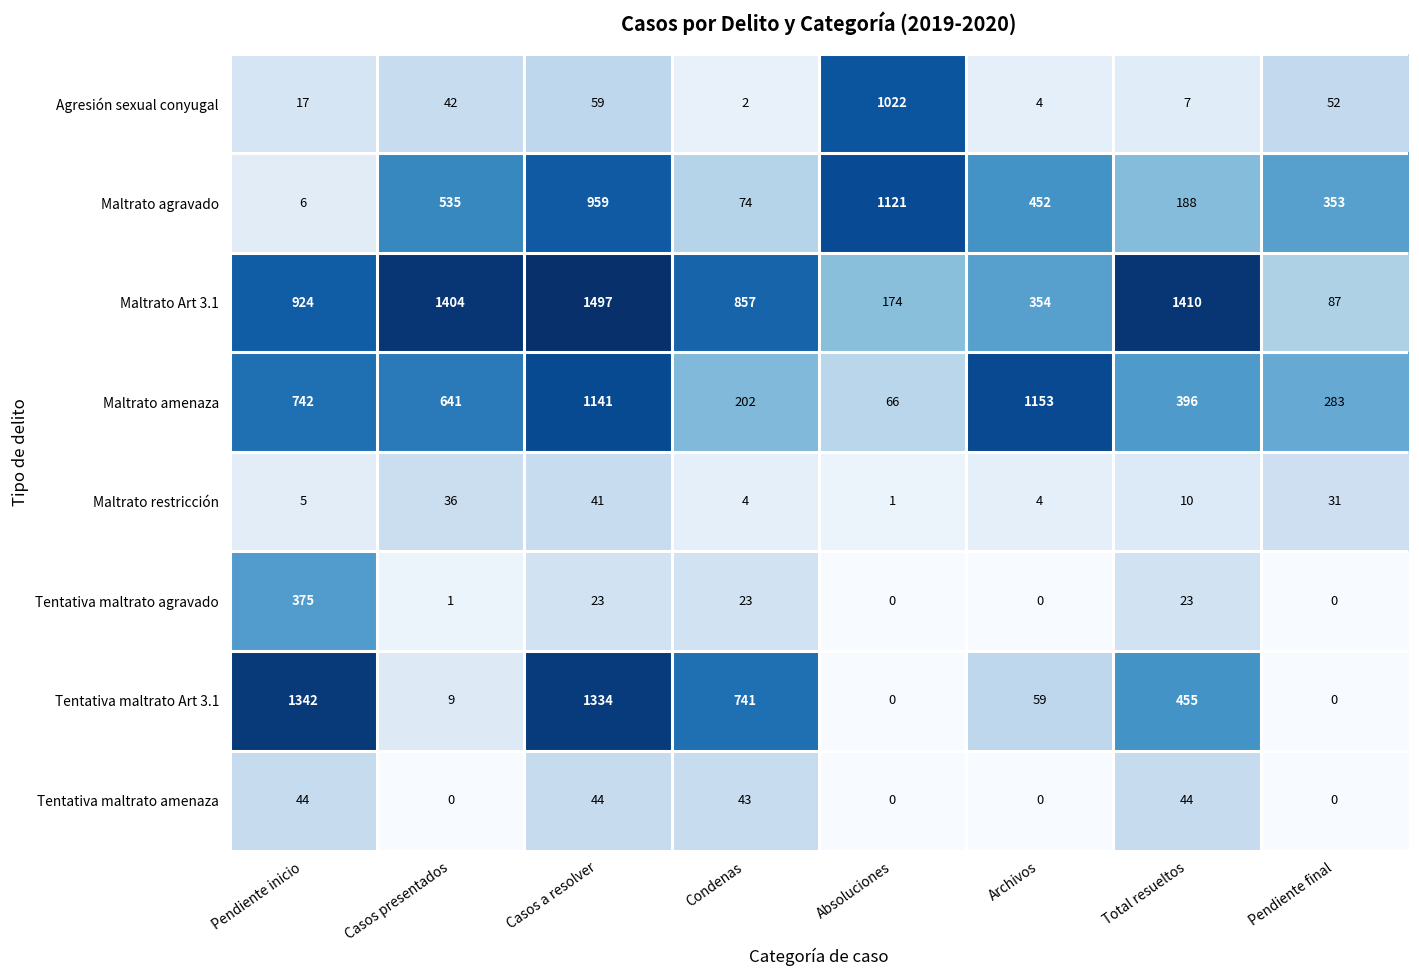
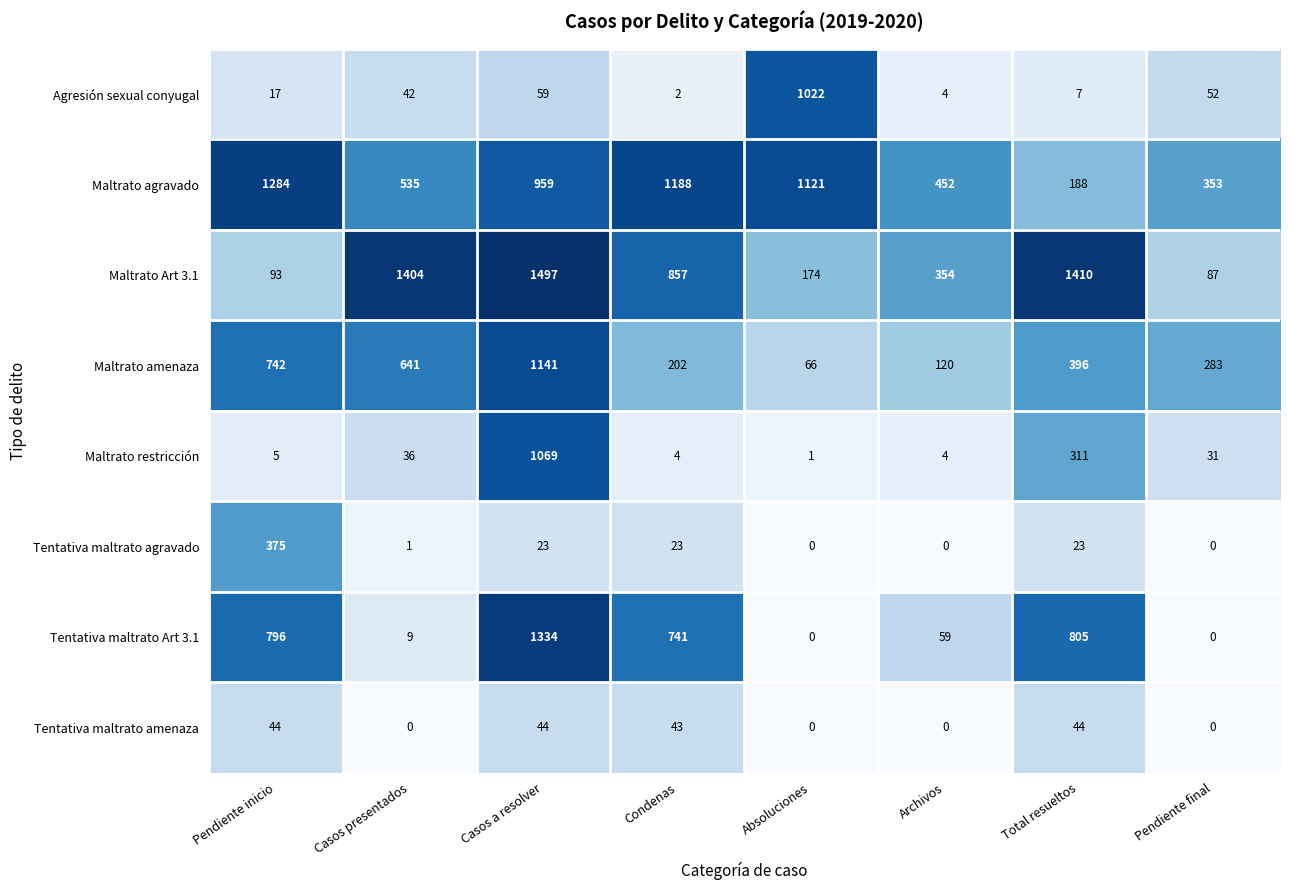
  {
    "Agresión sexual conyugal": {
      "Pendiente inicio": 17,
      "Casos presentados": 42,
      "Casos a resolver": 59,
      "Condenas": 2,
      "Absoluciones": 1022,
      "Archivos": 4,
      "Total resueltos": 7,
      "Pendiente final": 52
    },
    "Maltrato agravado": {
-     "Pendiente inicio": 6,
+     "Pendiente inicio": 1284,
      "Casos presentados": 535,
      "Casos a resolver": 959,
-     "Condenas": 74,
+     "Condenas": 1188,
      "Absoluciones": 1121,
      "Archivos": 452,
      "Total resueltos": 188,
      "Pendiente final": 353
    },
    "Maltrato Art 3.1": {
-     "Pendiente inicio": 924,
+     "Pendiente inicio": 93,
      "Casos presentados": 1404,
      "Casos a resolver": 1497,
      "Condenas": 857,
      "Absoluciones": 174,
      "Archivos": 354,
      "Total resueltos": 1410,
      "Pendiente final": 87
    },
    "Maltrato amenaza": {
      "Pendiente inicio": 742,
      "Casos presentados": 641,
      "Casos a resolver": 1141,
      "Condenas": 202,
      "Absoluciones": 66,
-     "Archivos": 1153,
+     "Archivos": 120,
      "Total resueltos": 396,
      "Pendiente final": 283
    },
    "Maltrato restricción": {
      "Pendiente inicio": 5,
      "Casos presentados": 36,
-     "Casos a resolver": 41,
+     "Casos a resolver": 1069,
      "Condenas": 4,
      "Absoluciones": 1,
      "Archivos": 4,
-     "Total resueltos": 10,
+     "Total resueltos": 311,
      "Pendiente final": 31
    },
    "Tentativa maltrato agravado": {
      "Pendiente inicio": 375,
      "Casos presentados": 1,
      "Casos a resolver": 23,
      "Condenas": 23,
      "Absoluciones": 0,
      "Archivos": 0,
      "Total resueltos": 23,
      "Pendiente final": 0
    },
    "Tentativa maltrato Art 3.1": {
-     "Pendiente inicio": 1342,
+     "Pendiente inicio": 796,
      "Casos presentados": 9,
      "Casos a resolver": 1334,
      "Condenas": 741,
      "Absoluciones": 0,
      "Archivos": 59,
-     "Total resueltos": 455,
+     "Total resueltos": 805,
      "Pendiente final": 0
    },
    "Tentativa maltrato amenaza": {
      "Pendiente inicio": 44,
      "Casos presentados": 0,
      "Casos a resolver": 44,
      "Condenas": 43,
      "Absoluciones": 0,
      "Archivos": 0,
      "Total resueltos": 44,
      "Pendiente final": 0
    }
  }
